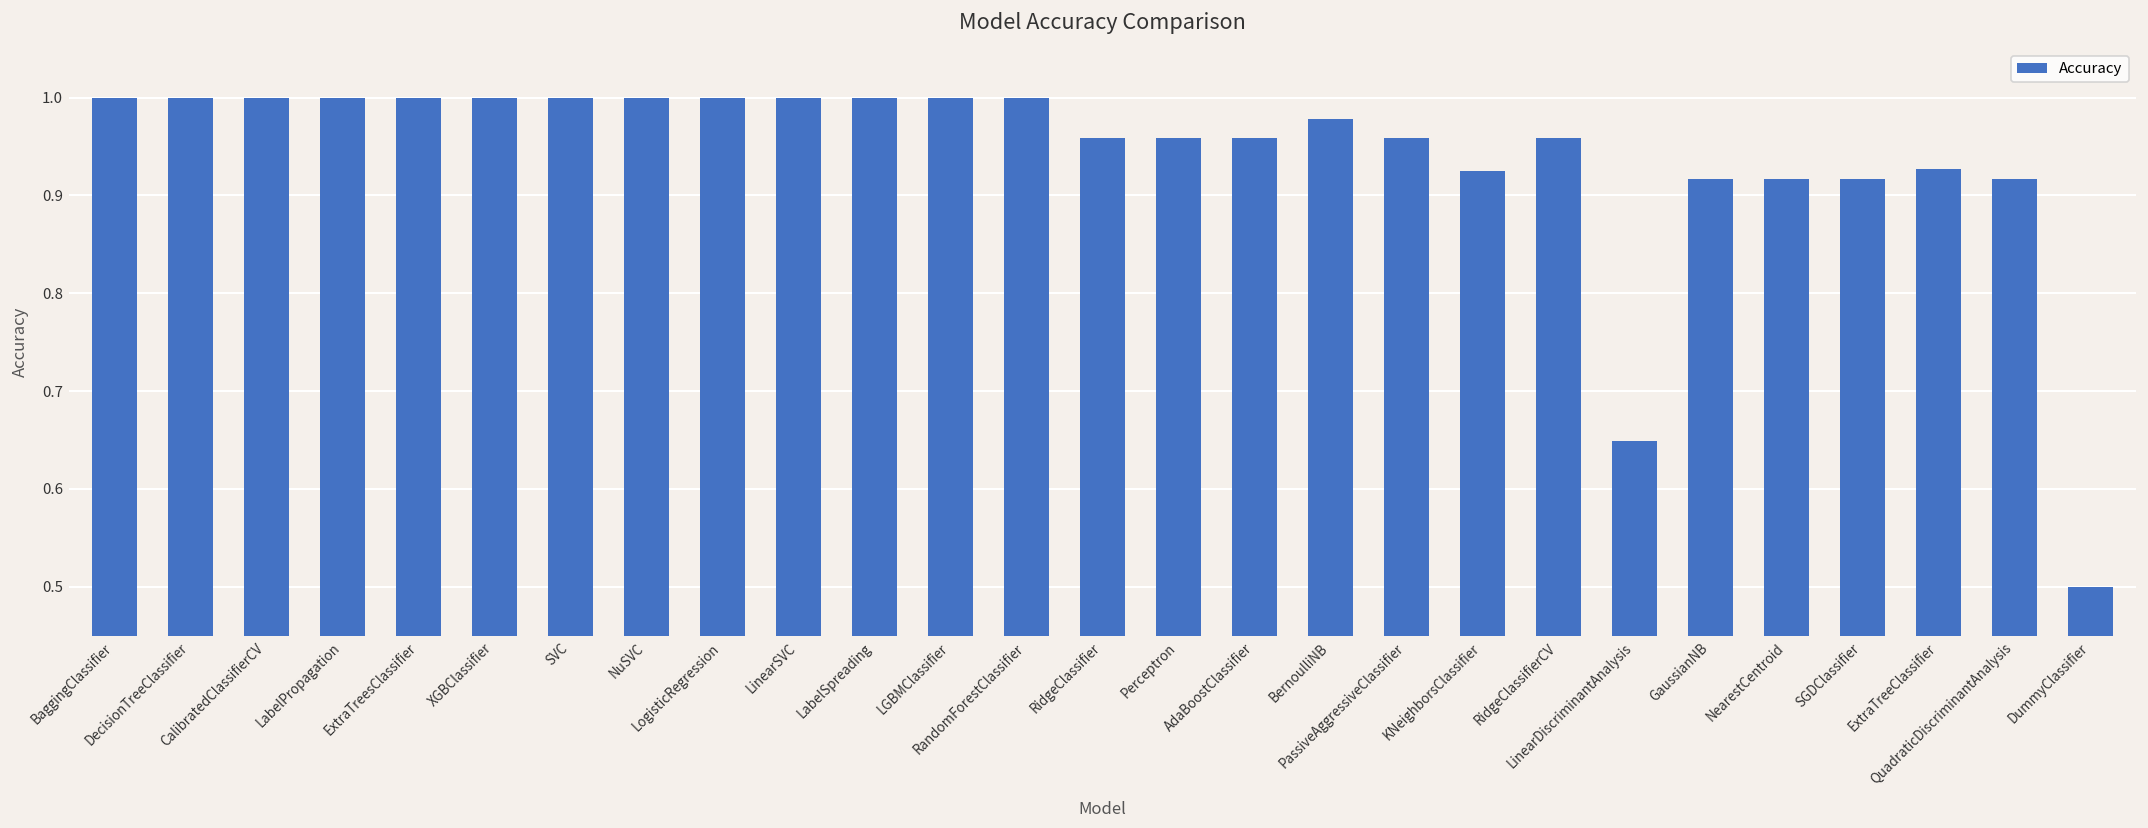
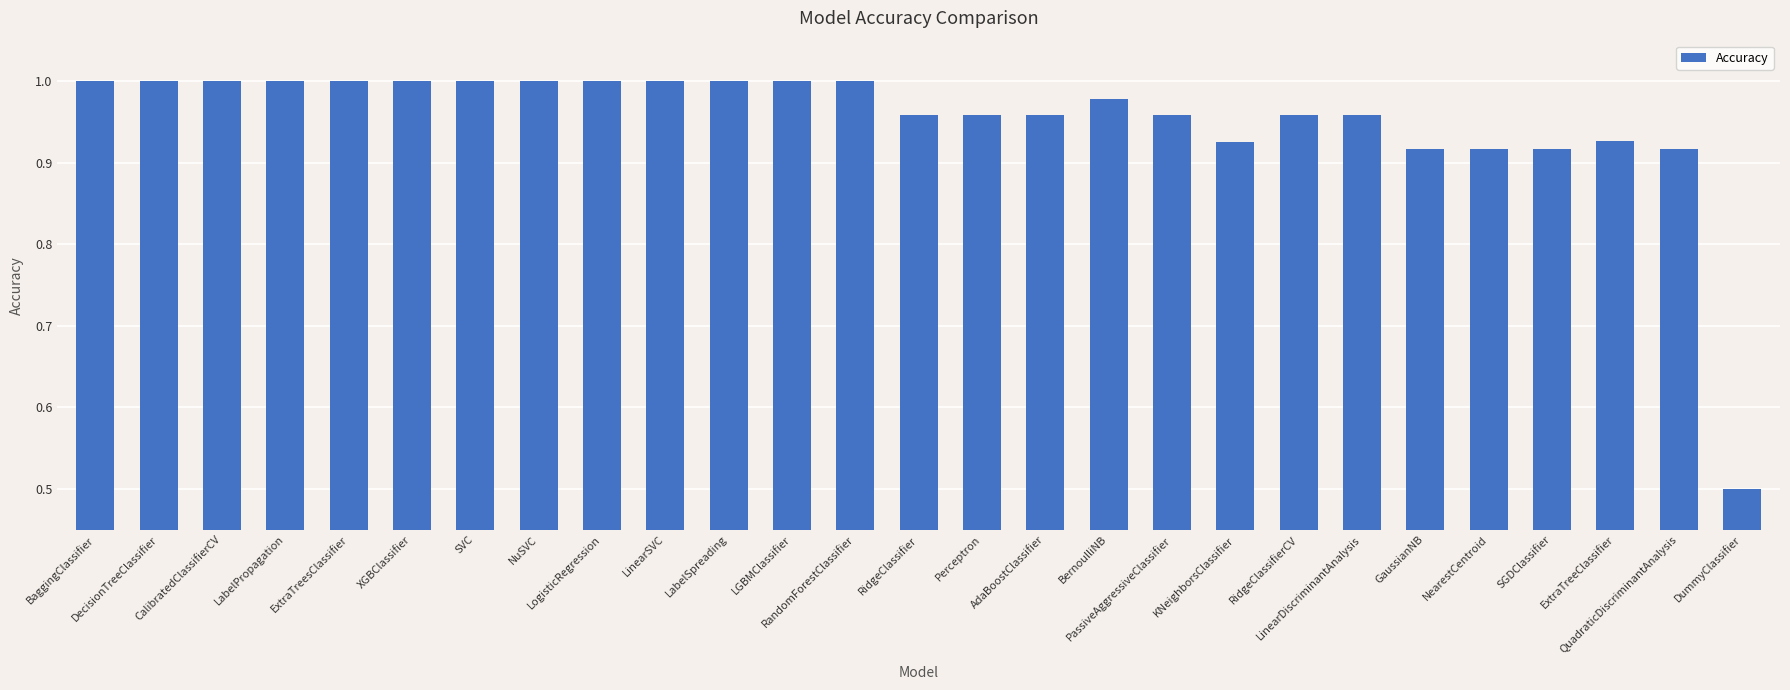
  {
    "BaggingClassifier": 1.00,
    "DecisionTreeClassifier": 1.00,
    "CalibratedClassifierCV": 1.00,
    "LabelPropagation": 1.00,
    "ExtraTreesClassifier": 1.00,
    "XGBClassifier": 1.00,
    "SVC": 1.00,
    "NuSVC": 1.00,
    "LogisticRegression": 1.00,
    "LinearSVC": 1.00,
    "LabelSpreading": 1.00,
    "LGBMClassifier": 1.00,
    "RandomForestClassifier": 1.00,
    "RidgeClassifier": 0.96,
    "Perceptron": 0.96,
    "AdaBoostClassifier": 0.96,
    "BernoulliNB": 0.98,
    "PassiveAggressiveClassifier": 0.96,
    "KNeighborsClassifier": 0.93,
    "RidgeClassifierCV": 0.96,
-   "LinearDiscriminantAnalysis": 0.65,
+   "LinearDiscriminantAnalysis": 0.96,
    "GaussianNB": 0.92,
    "NearestCentroid": 0.92,
    "SGDClassifier": 0.92,
    "ExtraTreeClassifier": 0.93,
    "QuadraticDiscriminantAnalysis": 0.92,
    "DummyClassifier": 0.50
  }
